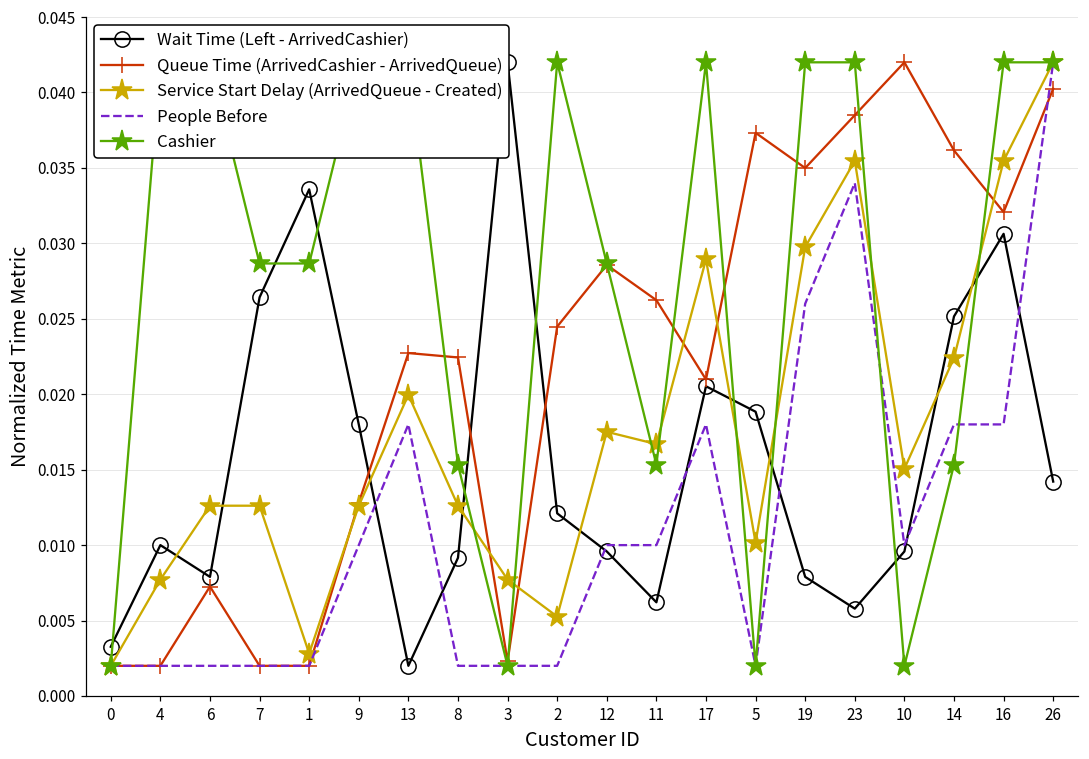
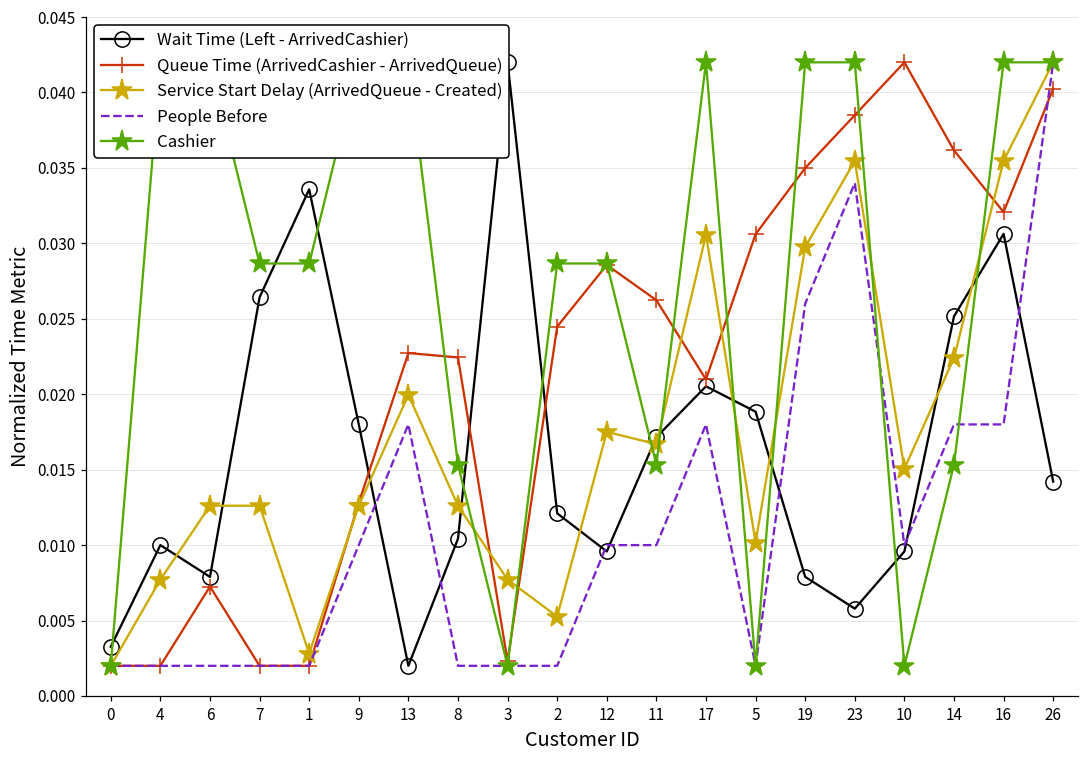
  {
    "Wait Time (Left - ArrivedCashier)": {
      "0": 0.0033,
      "4": 0.0100,
      "6": 0.0079,
      "7": 0.0264,
      "1": 0.0336,
      "9": 0.0180,
      "13": 0.0020,
-     "8": 0.0092,
+     "8": 0.0104,
      "2": 0.0121,
      "12": 0.0096,
-     "11": 0.0062,
+     "11": 0.0172,
      "17": 0.0205,
      "5": 0.0188,
      "19": 0.0079,
      "23": 0.0058,
      "10": 0.0096,
      "14": 0.0252,
      "16": 0.0306,
      "26": 0.0142
    },
    "Queue Time (ArrivedCashier - ArrivedQueue)": {
      "6": 0.0073,
      "9": 0.0128,
      "13": 0.0227,
      "8": 0.0224,
      "3": 0.0023,
      "2": 0.0245,
      "11": 0.0262,
      "17": 0.0210,
-     "5": 0.0373,
+     "5": 0.0306,
      "19": 0.0350,
      "23": 0.0385,
      "10": 0.0420,
      "14": 0.0362,
      "16": 0.0321,
      "26": 0.0402
    },
    "Service Start Delay (ArrivedQueue - Created)": {
      "4": 0.0077,
      "6": 0.0126,
      "7": 0.0126,
      "1": 0.0028,
      "9": 0.0126,
      "13": 0.0200,
      "8": 0.0126,
      "3": 0.0077,
      "2": 0.0053,
      "12": 0.0175,
      "11": 0.0167,
-     "17": 0.0289,
+     "17": 0.0306,
      "5": 0.0102,
      "19": 0.0298,
      "23": 0.0355,
      "10": 0.0151,
      "14": 0.0224,
      "16": 0.0355
    },
    "People Before": {
      "6": 0.0020,
      "9": 0.0100,
      "13": 0.0180,
      "8": 0.0020,
      "2": 0.0020,
      "12": 0.0100,
      "11": 0.0100,
      "17": 0.0180,
      "19": 0.0260,
      "23": 0.0340,
      "10": 0.0100,
      "14": 0.0180,
      "16": 0.0180
    },
    "Cashier": {
      "7": 0.0287,
      "1": 0.0287,
      "8": 0.0153,
-     "2": 0.0420,
+     "2": 0.0287,
      "11": 0.0153,
      "17": 0.0420,
      "19": 0.0420,
      "23": 0.0420,
      "10": 0.0020,
      "14": 0.0153,
      "16": 0.0420
    }
  }
